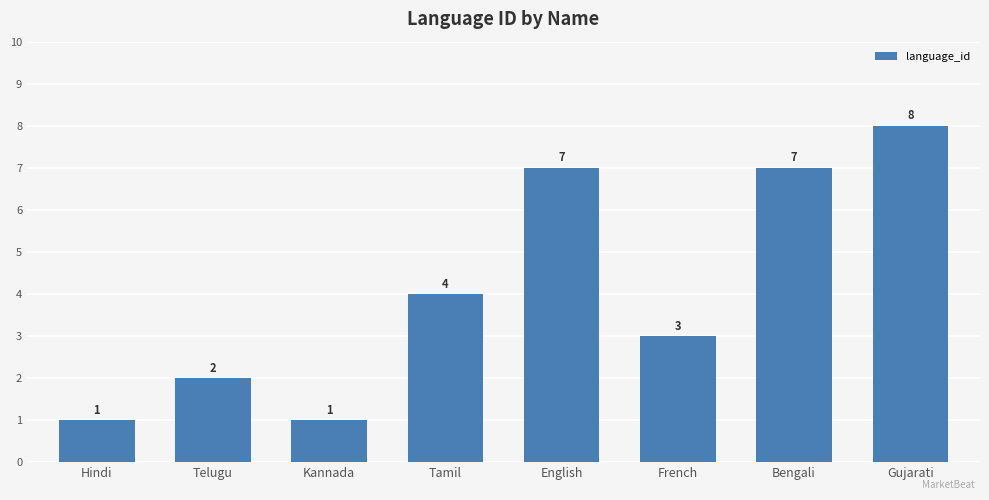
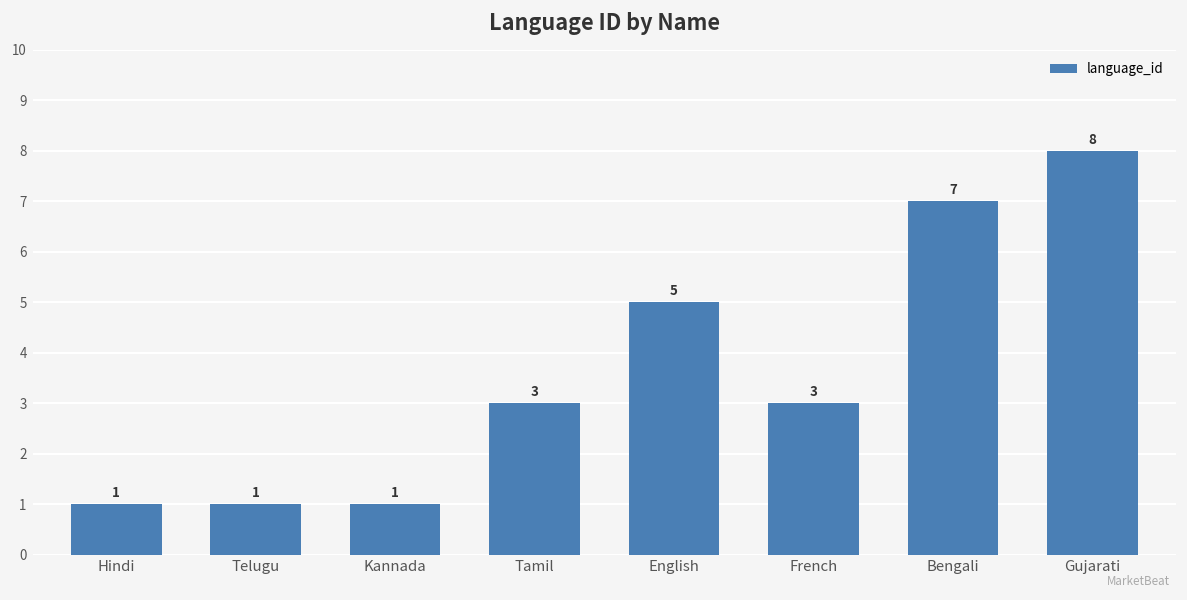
  {
    "Hindi": 1,
-   "Telugu": 2,
+   "Telugu": 1,
    "Kannada": 1,
-   "Tamil": 4,
-   "English": 7,
+   "Tamil": 3,
+   "English": 5,
    "French": 3,
    "Bengali": 7,
    "Gujarati": 8
  }
